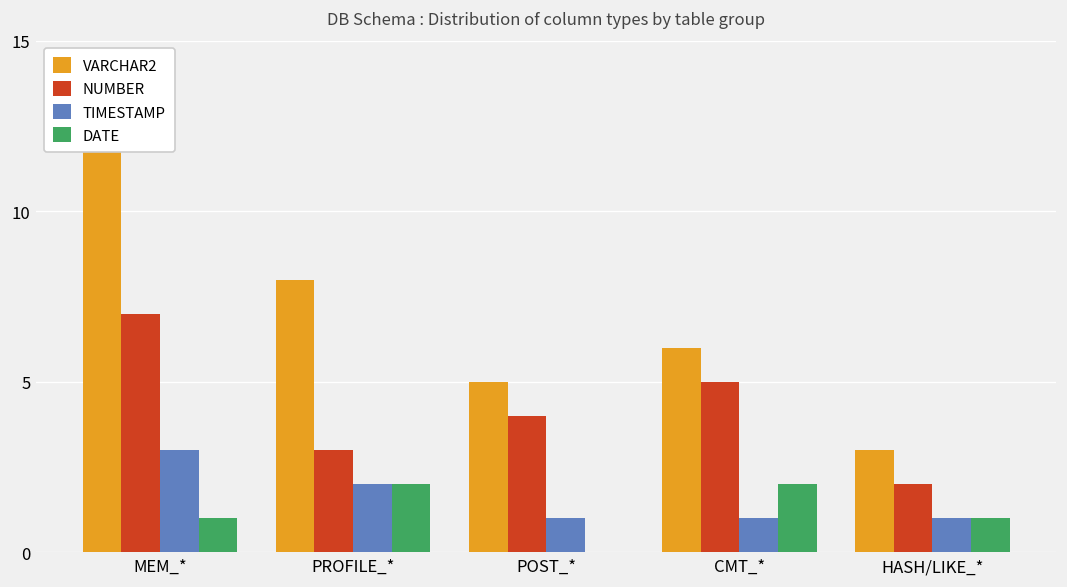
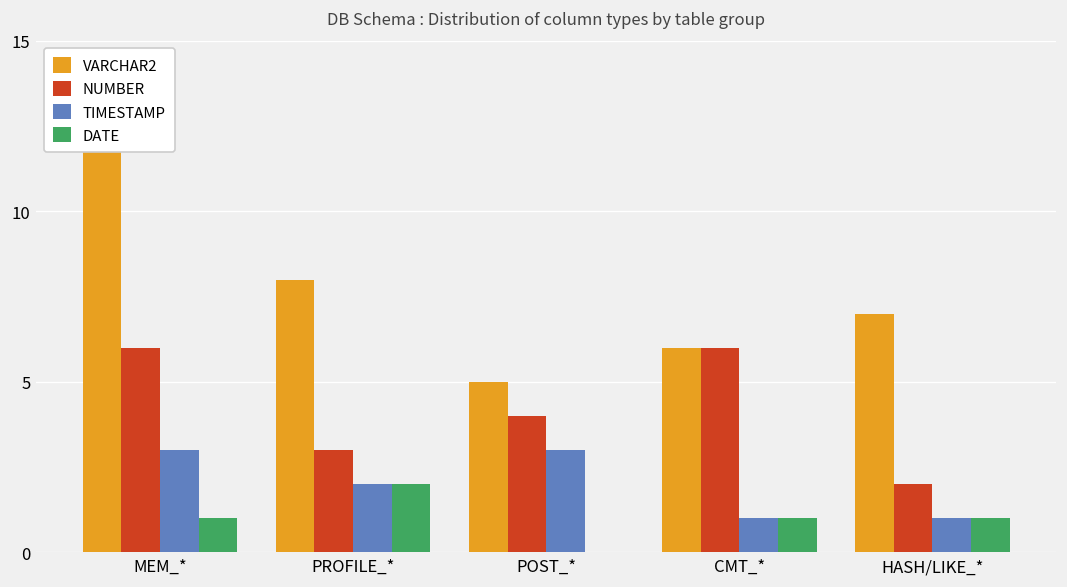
  {
    "VARCHAR2": {
      "PROFILE_*": 8,
      "POST_*": 5,
      "CMT_*": 6,
-     "HASH/LIKE_*": 3
+     "HASH/LIKE_*": 7
    },
    "NUMBER": {
-     "MEM_*": 7,
+     "MEM_*": 6,
      "PROFILE_*": 3,
      "POST_*": 4,
-     "CMT_*": 5,
+     "CMT_*": 6,
      "HASH/LIKE_*": 2
    },
    "TIMESTAMP": {
      "MEM_*": 3,
      "PROFILE_*": 2,
-     "POST_*": 1,
+     "POST_*": 3,
      "CMT_*": 1,
      "HASH/LIKE_*": 1
    },
    "DATE": {
      "MEM_*": 1,
      "PROFILE_*": 2,
      "POST_*": 0,
-     "CMT_*": 2,
+     "CMT_*": 1,
      "HASH/LIKE_*": 1
    }
  }
